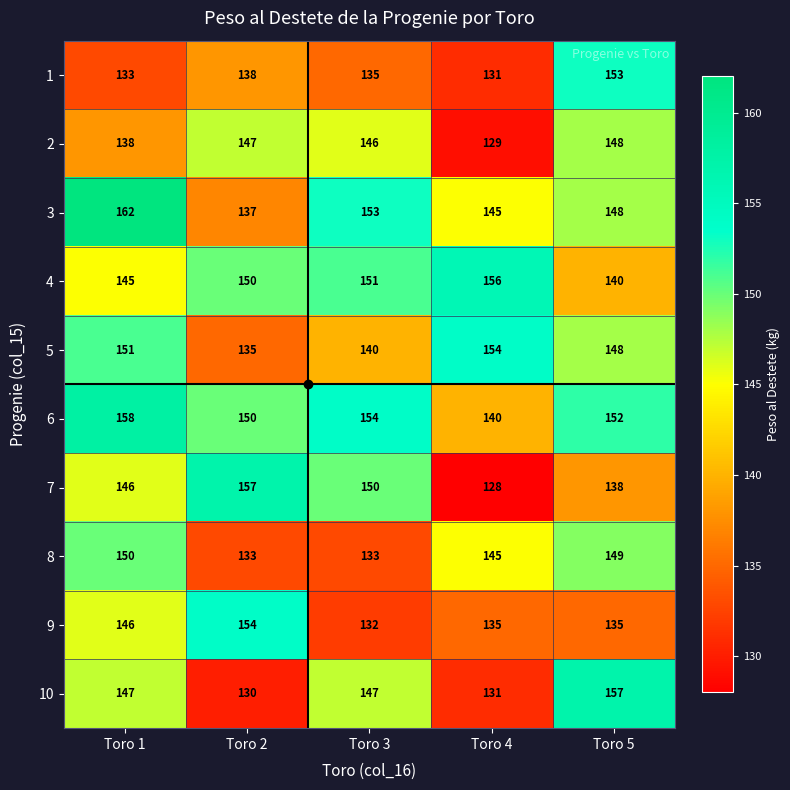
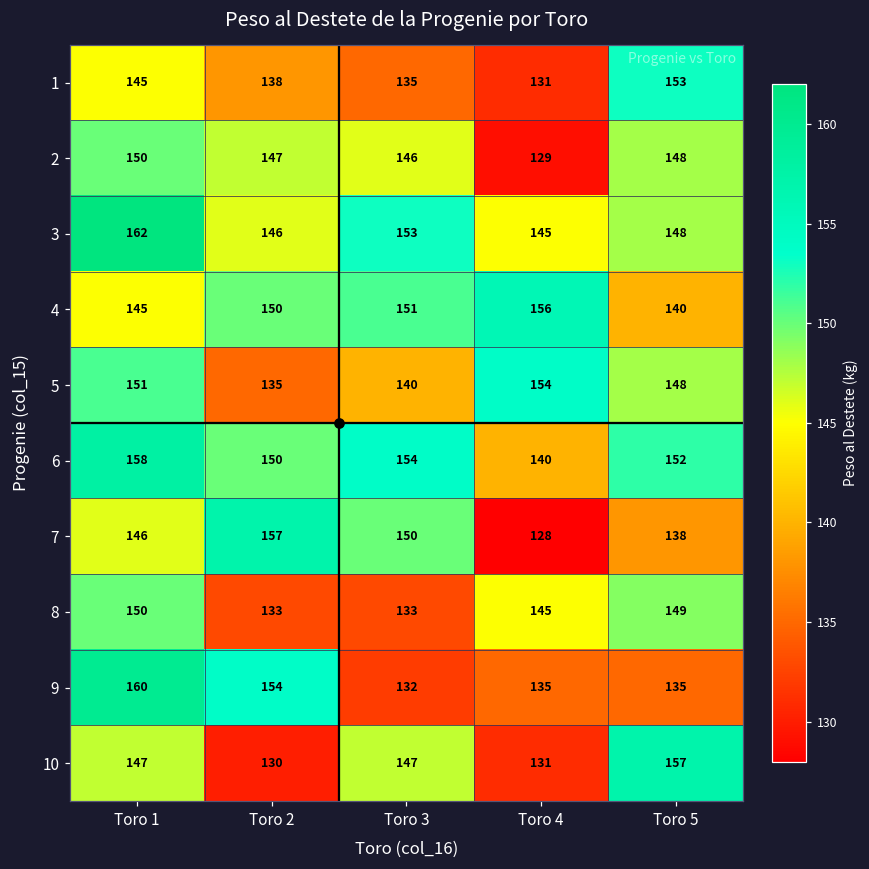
  {
    "1": {
-     "Toro 1": 133,
+     "Toro 1": 145,
      "Toro 2": 138,
      "Toro 3": 135,
      "Toro 4": 131
    },
    "2": {
-     "Toro 1": 138,
+     "Toro 1": 150,
      "Toro 2": 147,
      "Toro 3": 146,
      "Toro 4": 129,
      "Toro 5": 148
    },
    "3": {
      "Toro 1": 162,
-     "Toro 2": 137,
+     "Toro 2": 146,
      "Toro 3": 153,
      "Toro 4": 145,
      "Toro 5": 148
    },
    "4": {
      "Toro 1": 145,
      "Toro 2": 150,
      "Toro 3": 151,
      "Toro 4": 156,
      "Toro 5": 140
    },
    "5": {
      "Toro 1": 151,
      "Toro 2": 135,
      "Toro 3": 140,
      "Toro 4": 154,
      "Toro 5": 148
    },
    "6": {
      "Toro 1": 158,
      "Toro 2": 150,
      "Toro 3": 154,
      "Toro 4": 140,
      "Toro 5": 152
    },
    "7": {
      "Toro 1": 146,
      "Toro 2": 157,
      "Toro 3": 150,
      "Toro 4": 128,
      "Toro 5": 138
    },
    "8": {
      "Toro 1": 150,
      "Toro 2": 133,
      "Toro 3": 133,
      "Toro 4": 145,
      "Toro 5": 149
    },
    "9": {
-     "Toro 1": 146,
+     "Toro 1": 160,
      "Toro 2": 154,
      "Toro 3": 132,
      "Toro 4": 135,
      "Toro 5": 135
    },
    "10": {
      "Toro 1": 147,
      "Toro 2": 130,
      "Toro 3": 147,
      "Toro 4": 131,
      "Toro 5": 157
    }
  }
